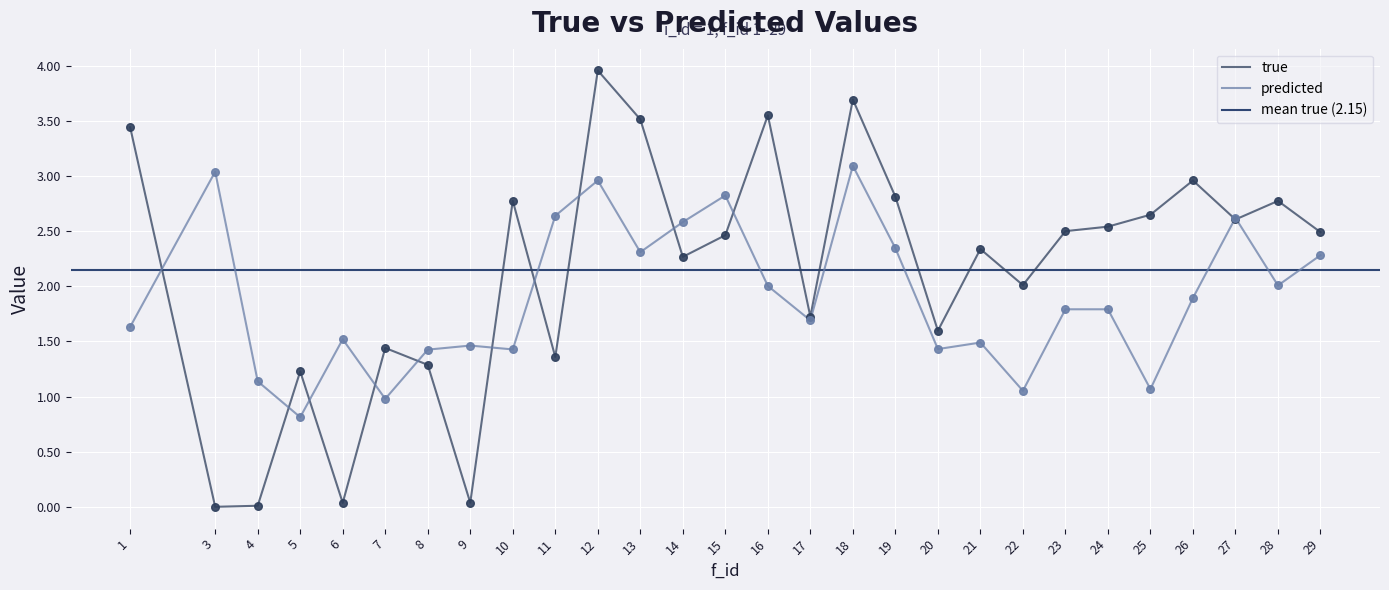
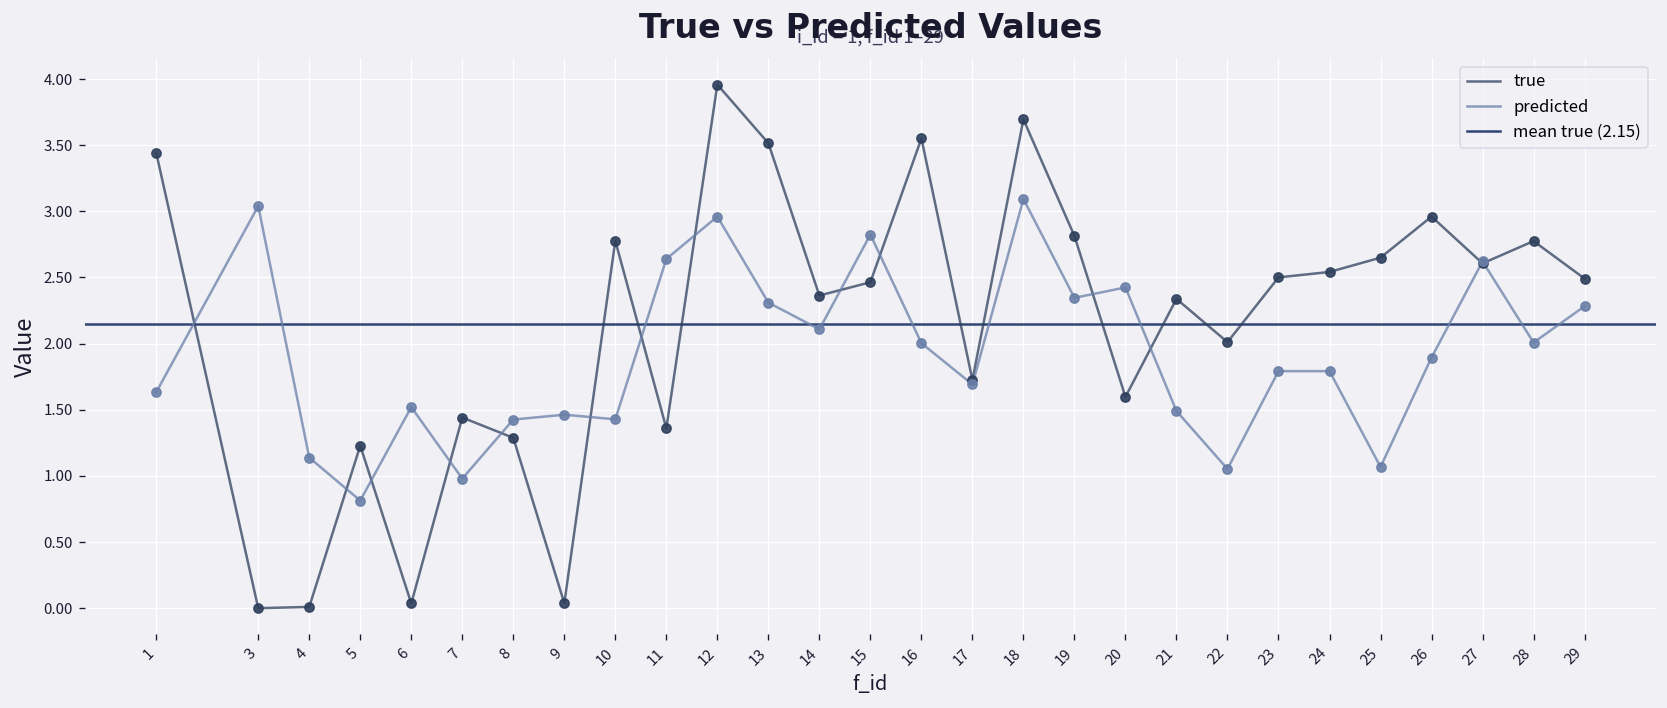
  {
    "true": {
      "1": 3.44,
      "3": 0.00,
      "4": 0.01,
      "5": 1.23,
      "6": 0.04,
      "7": 1.44,
      "8": 1.29,
      "9": 0.04,
      "10": 2.78,
      "11": 1.36,
      "12": 3.96,
      "13": 3.52,
-     "14": 2.27,
+     "14": 2.36,
      "15": 2.46,
      "16": 3.55,
      "17": 1.73,
      "18": 3.69,
      "19": 2.81,
      "20": 1.60,
      "21": 2.34,
      "22": 2.01,
      "23": 2.50,
      "24": 2.54,
      "25": 2.65,
      "26": 2.96,
      "28": 2.78,
      "29": 2.49
    },
    "predicted": {
      "1": 1.63,
      "3": 3.04,
      "4": 1.14,
      "5": 0.81,
      "6": 1.52,
      "7": 0.98,
      "8": 1.43,
      "9": 1.46,
      "10": 1.43,
      "11": 2.64,
      "12": 2.96,
      "13": 2.31,
-     "14": 2.58,
+     "14": 2.11,
      "15": 2.82,
      "16": 2.00,
      "17": 1.69,
      "18": 3.09,
      "19": 2.35,
-     "20": 1.43,
+     "20": 2.42,
      "21": 1.49,
      "22": 1.05,
      "23": 1.79,
      "24": 1.79,
      "25": 1.07,
      "26": 1.90,
      "28": 2.01,
      "29": 2.28
    }
  }
